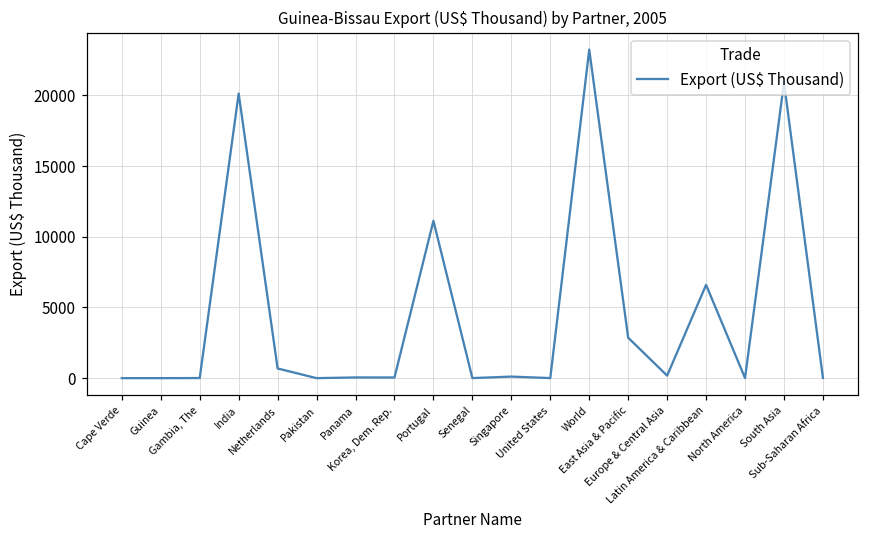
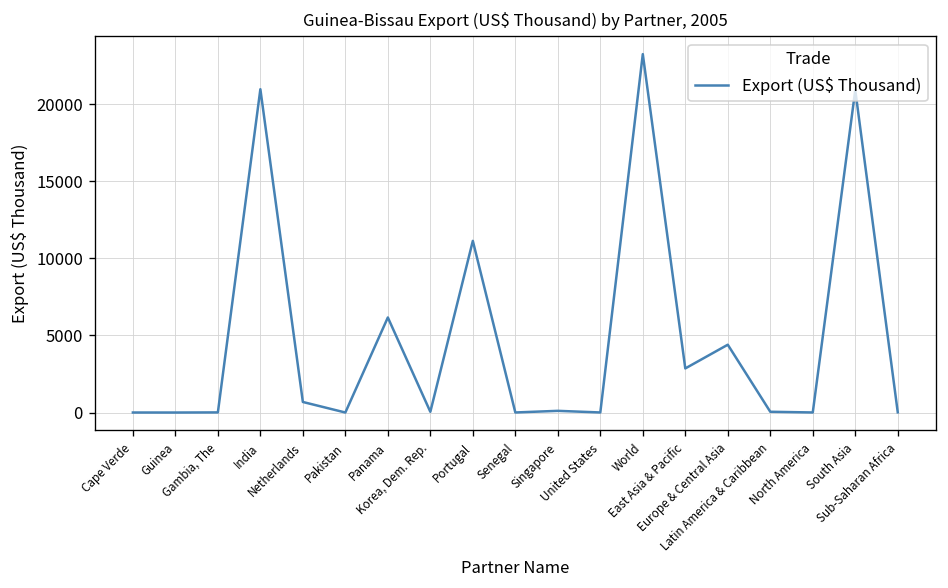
  {
    "Cape Verde": 0,
    "Guinea": 0,
    "Gambia, The": 0,
-   "India": 20100,
+   "India": 21000,
    "Netherlands": 700,
    "Pakistan": 0,
-   "Panama": 0,
+   "Panama": 6200,
    "Korea, Dem. Rep.": 0,
    "Portugal": 11100,
    "Senegal": 0,
    "Singapore": 100,
    "United States": 0,
    "World": 23200,
    "East Asia & Pacific": 2900,
-   "Europe & Central Asia": 200,
-   "Latin America & Caribbean": 6600,
+   "Europe & Central Asia": 4400,
+   "Latin America & Caribbean": 0,
    "North America": 0,
    "Sub-Saharan Africa": 0
  }
